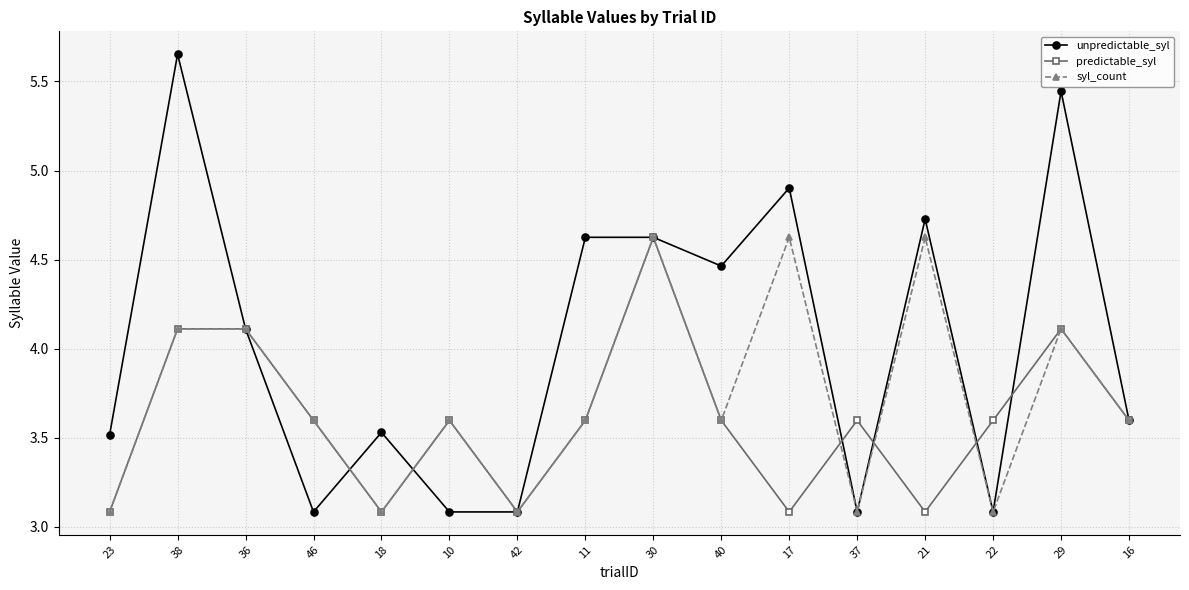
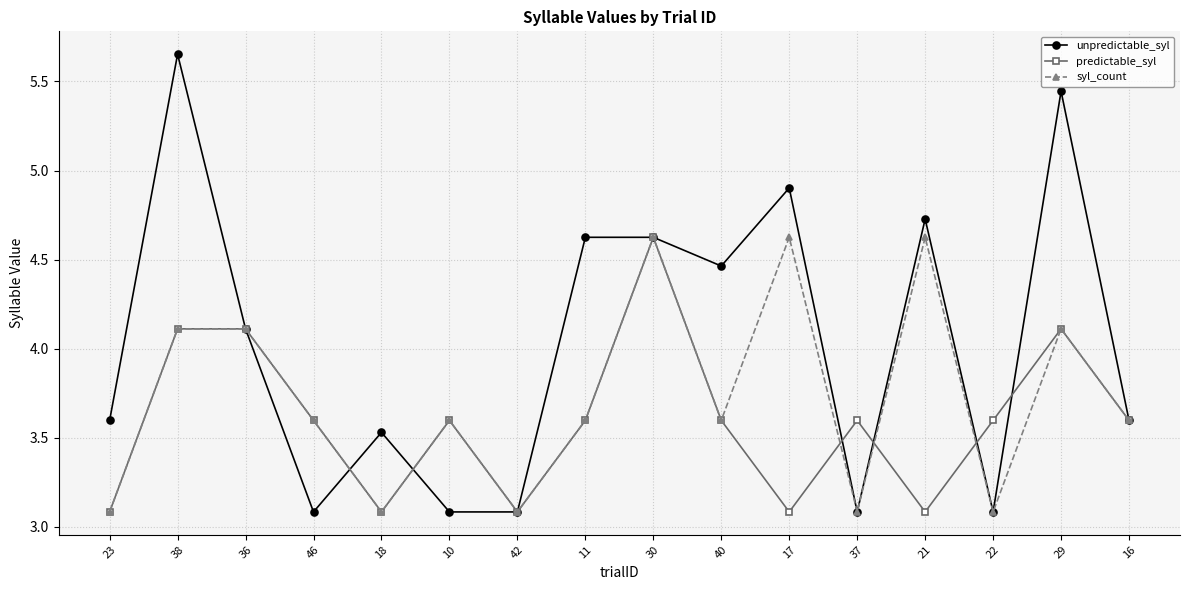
  {
    "unpredictable_syl": {
-     "23": 3.52,
+     "23": 3.60,
      "38": 5.65,
      "46": 3.08,
      "18": 3.53,
      "10": 3.08,
      "11": 4.63,
      "40": 4.46,
      "17": 4.90,
      "21": 4.73,
      "29": 5.45
    }
  }
